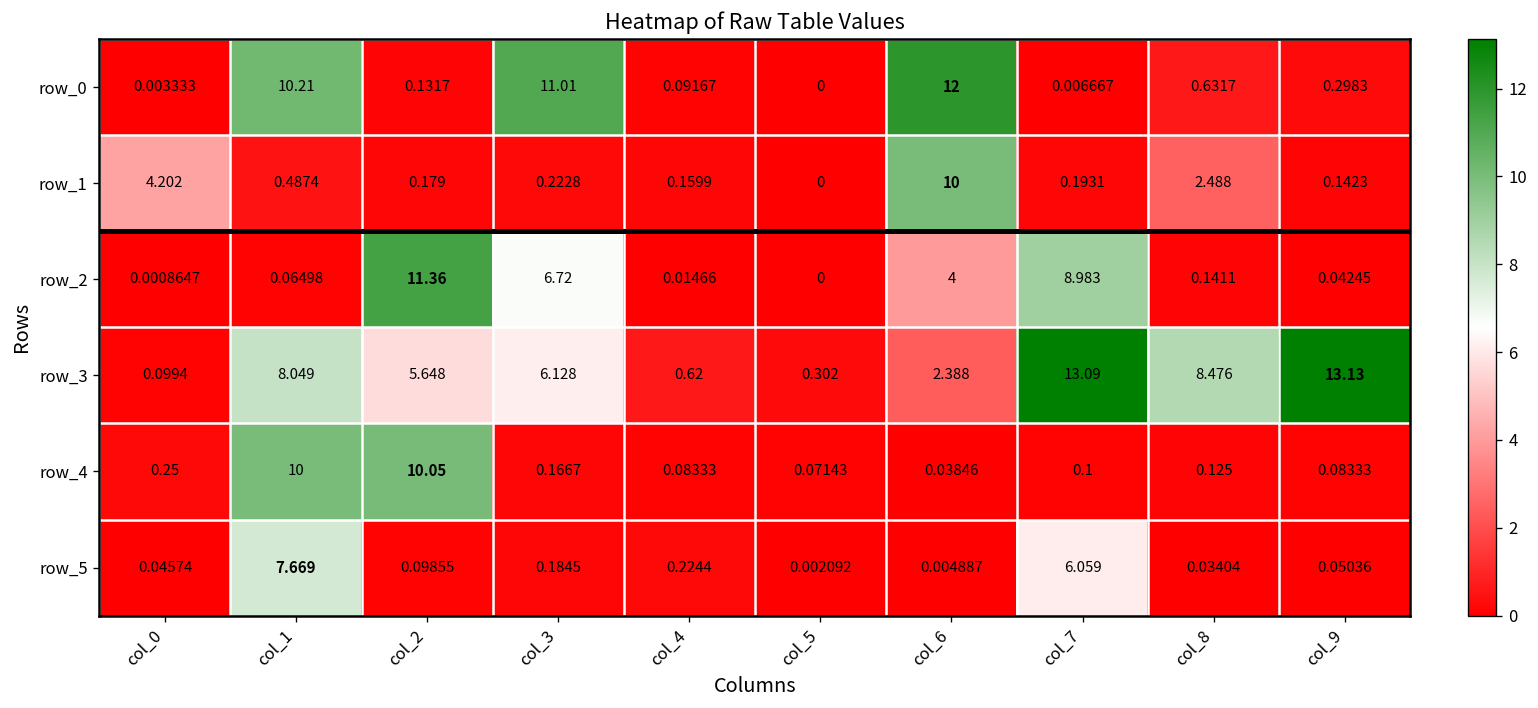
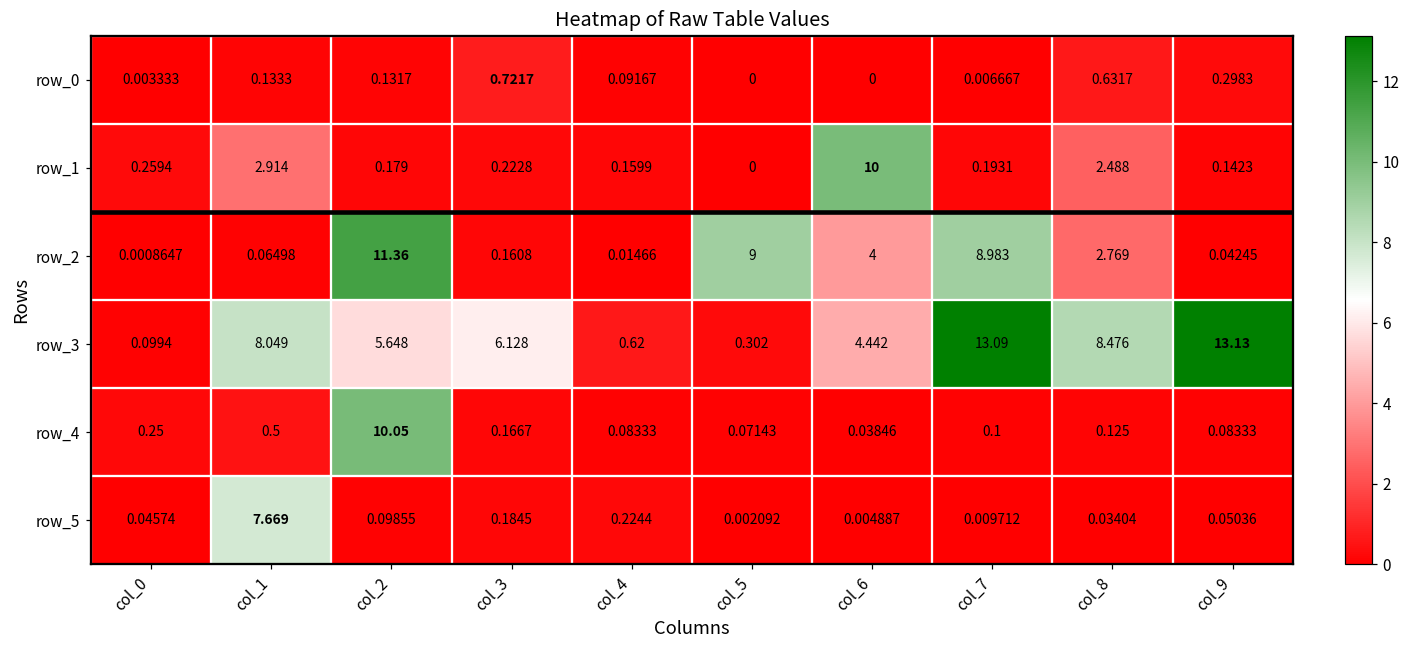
  {
    "row_0": {
      "col_0": 0.003333,
-     "col_1": 10.21,
+     "col_1": 0.1333,
      "col_2": 0.1317,
-     "col_3": 11.01,
+     "col_3": 0.7217,
      "col_4": 0.09167,
      "col_5": 0,
-     "col_6": 12,
+     "col_6": 0,
      "col_7": 0.006667,
      "col_8": 0.6317,
      "col_9": 0.2983
    },
    "row_1": {
-     "col_0": 4.202,
-     "col_1": 0.4874,
+     "col_0": 0.2594,
+     "col_1": 2.914,
      "col_2": 0.179,
      "col_3": 0.2228,
      "col_4": 0.1599,
      "col_5": 0,
      "col_6": 10,
      "col_7": 0.1931,
      "col_8": 2.488,
      "col_9": 0.1423
    },
    "row_2": {
      "col_0": 0.0008647,
      "col_1": 0.06498,
      "col_2": 11.36,
-     "col_3": 6.72,
+     "col_3": 0.1608,
      "col_4": 0.01466,
-     "col_5": 0,
+     "col_5": 9,
      "col_6": 4,
      "col_7": 8.983,
-     "col_8": 0.1411,
+     "col_8": 2.769,
      "col_9": 0.04245
    },
    "row_3": {
      "col_0": 0.0994,
      "col_1": 8.049,
      "col_2": 5.648,
      "col_3": 6.128,
      "col_4": 0.62,
      "col_5": 0.302,
-     "col_6": 2.388,
+     "col_6": 4.442,
      "col_7": 13.09,
      "col_8": 8.476,
      "col_9": 13.13
    },
    "row_4": {
      "col_0": 0.25,
-     "col_1": 10,
+     "col_1": 0.5,
      "col_2": 10.05,
      "col_3": 0.1667,
      "col_4": 0.08333,
      "col_5": 0.07143,
      "col_6": 0.03846,
      "col_7": 0.1,
      "col_8": 0.125,
      "col_9": 0.08333
    },
    "row_5": {
      "col_0": 0.04574,
      "col_1": 7.669,
      "col_2": 0.09855,
      "col_3": 0.1845,
      "col_4": 0.2244,
      "col_5": 0.002092,
      "col_6": 0.004887,
-     "col_7": 6.059,
+     "col_7": 0.009712,
      "col_8": 0.03404,
      "col_9": 0.05036
    }
  }
